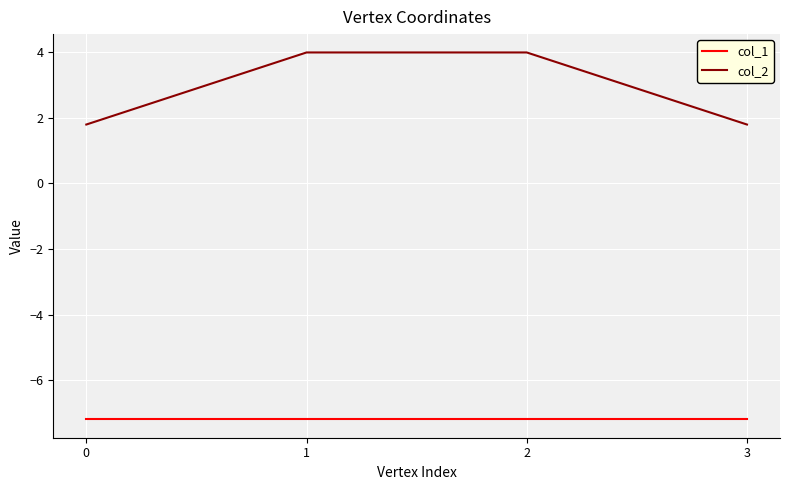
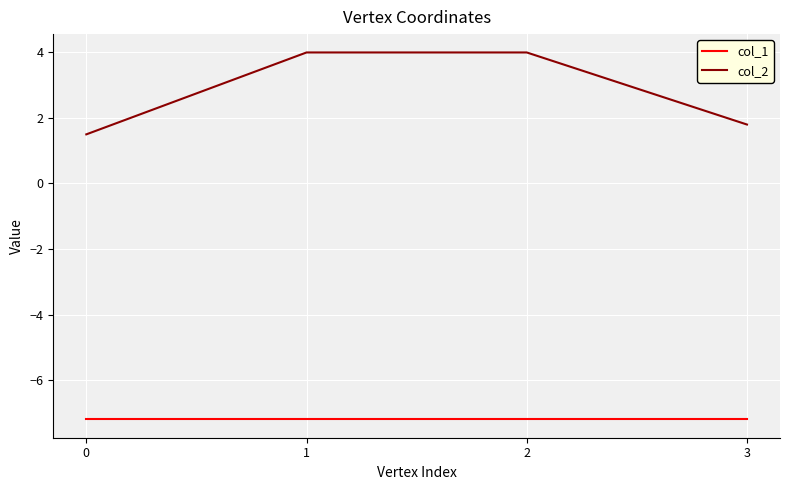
  {
    "col_1": {
      "0": -7.2,
      "1": -7.2,
      "2": -7.2,
      "3": -7.2
    },
    "col_2": {
-     "0": 1.8,
+     "0": 1.5,
      "1": 4.0,
      "2": 4.0,
      "3": 1.8
    }
  }
